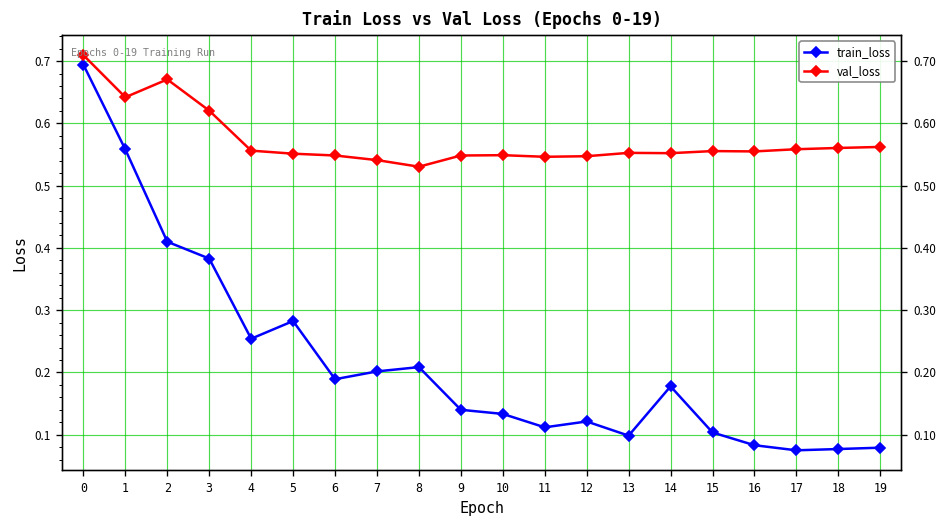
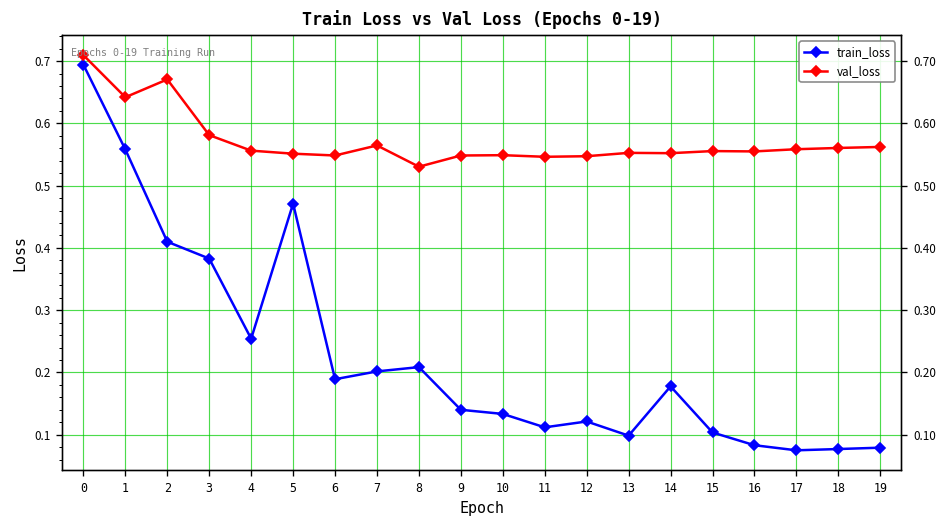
  {
    "train_loss": {
      "0": 0.69,
      "1": 0.56,
      "2": 0.41,
      "3": 0.38,
      "4": 0.25,
-     "5": 0.28,
+     "5": 0.47,
      "6": 0.19,
      "7": 0.20,
      "8": 0.21,
      "9": 0.14,
      "10": 0.13,
      "11": 0.11,
      "12": 0.12,
      "13": 0.10,
      "14": 0.18,
      "15": 0.10,
      "16": 0.08,
      "17": 0.07,
      "18": 0.08,
      "19": 0.08
    },
    "val_loss": {
      "1": 0.64,
      "2": 0.67,
-     "3": 0.62,
+     "3": 0.58,
      "4": 0.56,
      "5": 0.55,
      "6": 0.55,
-     "7": 0.54,
+     "7": 0.56,
      "8": 0.53,
      "9": 0.55,
      "10": 0.55,
      "11": 0.55,
      "12": 0.55,
      "13": 0.55,
      "14": 0.55,
      "15": 0.56,
      "16": 0.55,
      "17": 0.56,
      "18": 0.56,
      "19": 0.56
    }
  }
